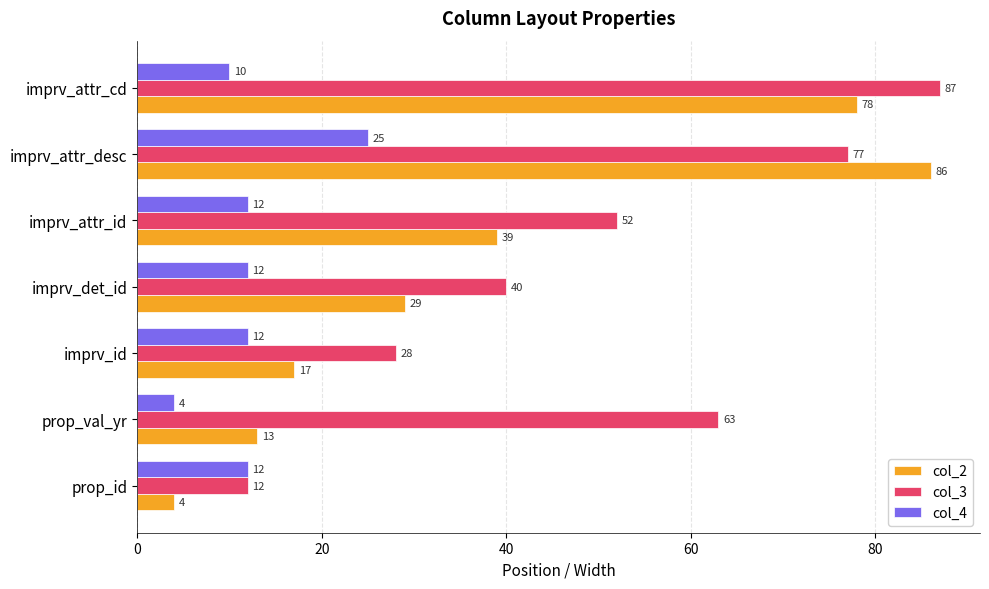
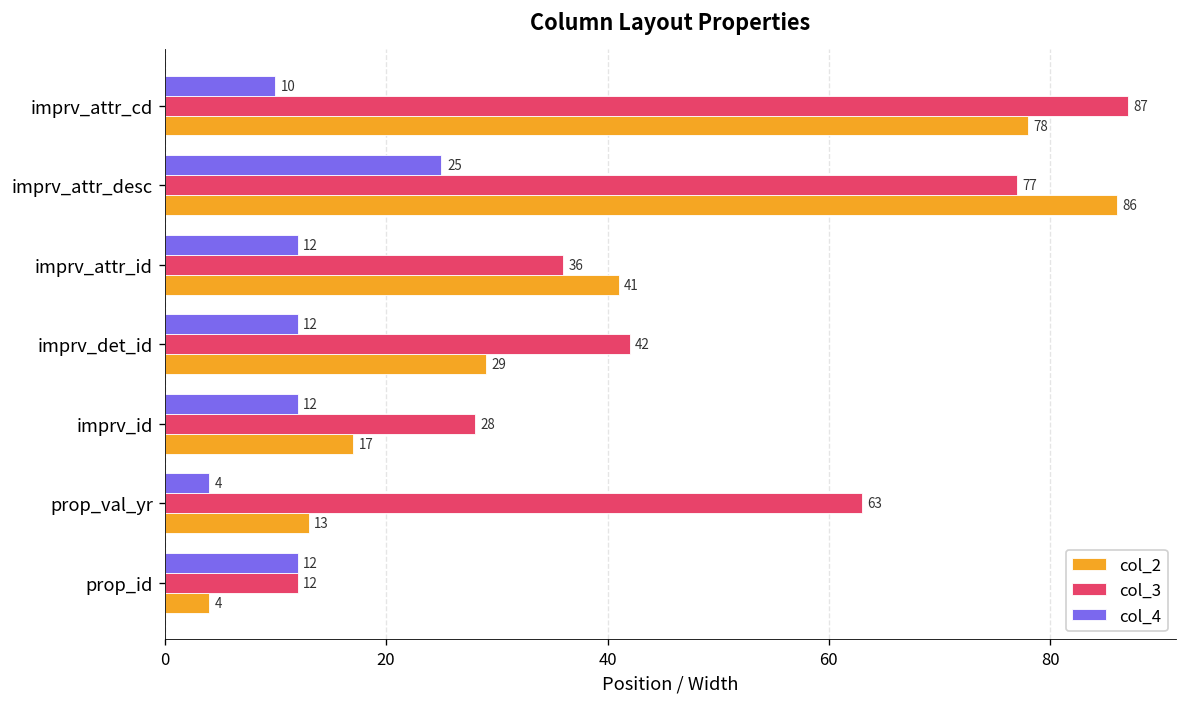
  {
    "col_2": {
      "imprv_attr_cd": 78,
      "imprv_attr_desc": 86,
-     "imprv_attr_id": 39,
+     "imprv_attr_id": 41,
      "imprv_det_id": 29,
      "imprv_id": 17,
      "prop_val_yr": 13,
      "prop_id": 4
    },
    "col_3": {
      "imprv_attr_cd": 87,
      "imprv_attr_desc": 77,
-     "imprv_attr_id": 52,
-     "imprv_det_id": 40,
+     "imprv_attr_id": 36,
+     "imprv_det_id": 42,
      "imprv_id": 28,
      "prop_val_yr": 63,
      "prop_id": 12
    },
    "col_4": {
      "imprv_attr_cd": 10,
      "imprv_attr_desc": 25,
      "imprv_attr_id": 12,
      "imprv_det_id": 12,
      "imprv_id": 12,
      "prop_val_yr": 4,
      "prop_id": 12
    }
  }
